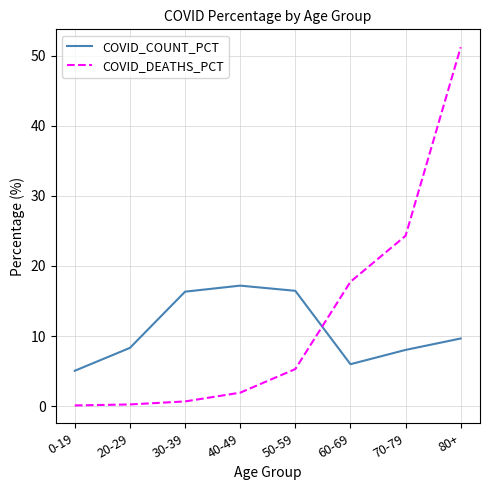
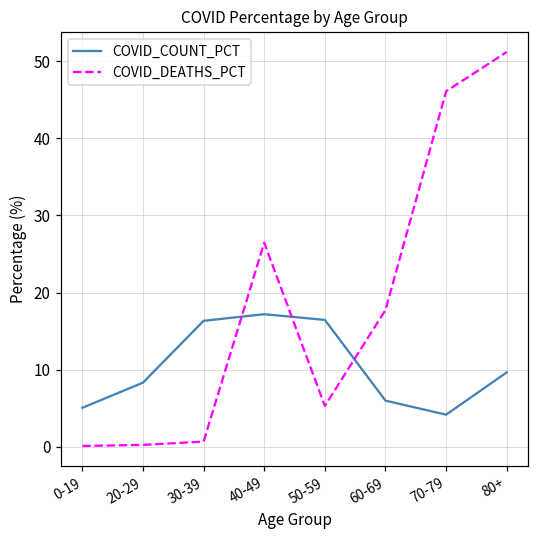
  {
    "COVID_COUNT_PCT": {
      "0-19": 5,
      "20-29": 8,
      "30-39": 16,
      "40-49": 17,
      "50-59": 16,
      "60-69": 6,
-     "70-79": 8,
+     "70-79": 4,
      "80+": 10
    },
    "COVID_DEATHS_PCT": {
      "0-19": 0,
      "20-29": 0,
      "30-39": 1,
-     "40-49": 2,
+     "40-49": 26,
      "50-59": 5,
      "60-69": 18,
-     "70-79": 24,
+     "70-79": 46,
      "80+": 51
    }
  }
